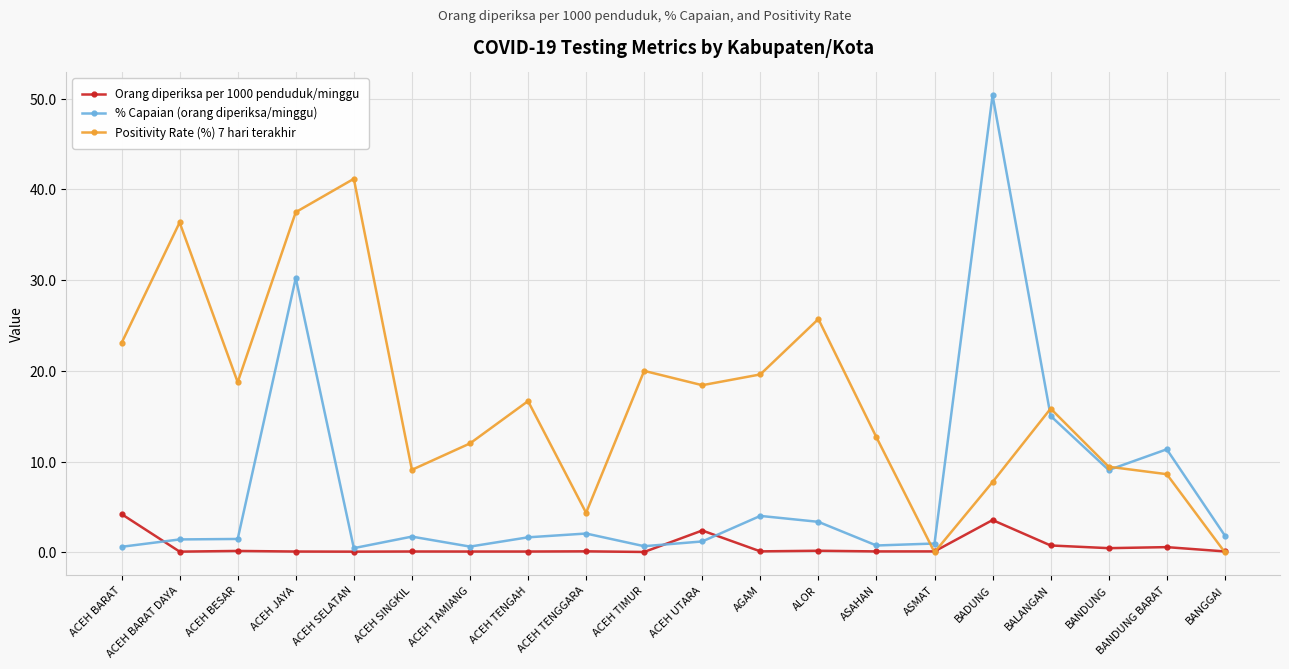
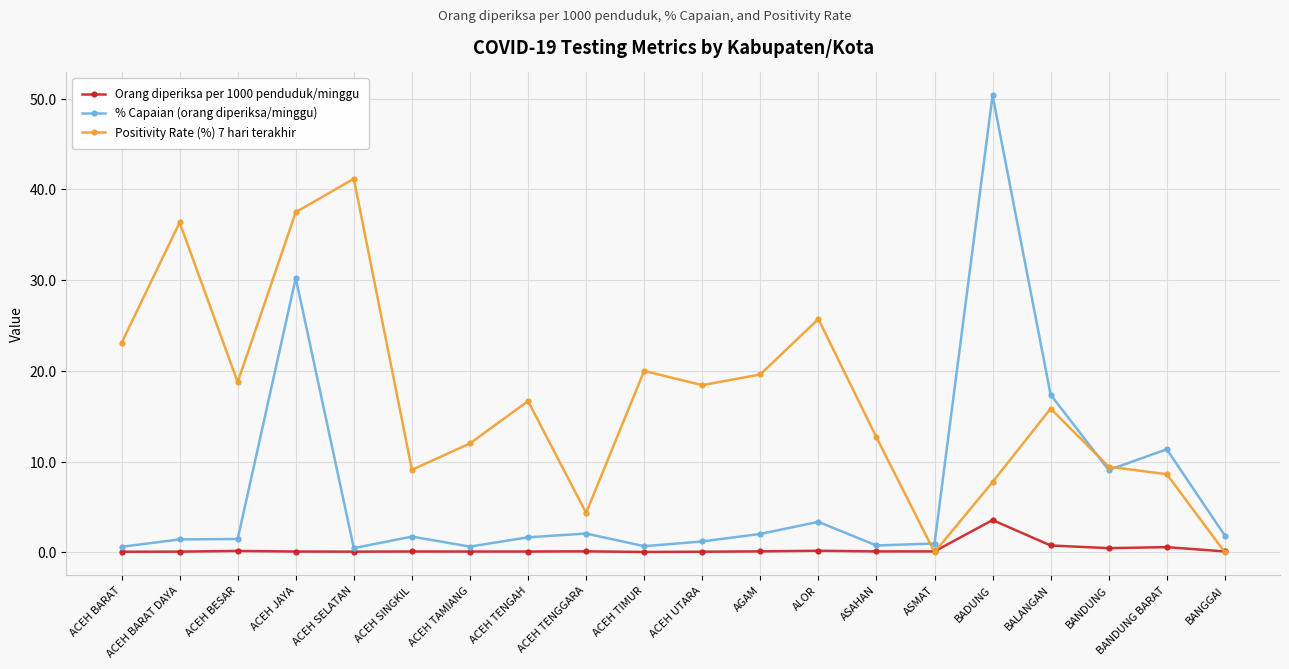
  {
    "Orang diperiksa per 1000 penduduk/minggu": {
-     "ACEH BARAT": 4,
+     "ACEH BARAT": 0,
      "ACEH BARAT DAYA": 0,
      "ACEH BESAR": 0,
      "ACEH JAYA": 0,
      "ACEH SELATAN": 0,
      "ACEH SINGKIL": 0,
      "ACEH TAMIANG": 0,
      "ACEH TENGAH": 0,
      "ACEH TENGGARA": 0,
      "ACEH TIMUR": 0,
-     "ACEH UTARA": 2,
+     "ACEH UTARA": 0,
      "AGAM": 0,
      "ALOR": 0,
      "ASAHAN": 0,
      "BADUNG": 4,
      "BALANGAN": 1,
      "BANDUNG": 0,
      "BANDUNG BARAT": 1
    },
    "% Capaian (orang diperiksa/minggu)": {
      "ACEH BARAT": 1,
      "ACEH BARAT DAYA": 1,
      "ACEH BESAR": 1,
      "ACEH JAYA": 30,
      "ACEH SELATAN": 0,
      "ACEH SINGKIL": 2,
      "ACEH TAMIANG": 1,
      "ACEH TENGAH": 2,
      "ACEH TENGGARA": 2,
      "ACEH TIMUR": 1,
      "ACEH UTARA": 1,
-     "AGAM": 4,
+     "AGAM": 2,
      "ALOR": 3,
      "ASAHAN": 1,
      "ASMAT": 1,
      "BADUNG": 50,
-     "BALANGAN": 15,
+     "BALANGAN": 17,
      "BANDUNG": 9,
      "BANDUNG BARAT": 11,
      "BANGGAI": 2
    },
    "Positivity Rate (%) 7 hari terakhir": {
      "ACEH BARAT": 23,
      "ACEH BARAT DAYA": 36,
      "ACEH BESAR": 19,
      "ACEH JAYA": 38,
      "ACEH SELATAN": 41,
      "ACEH SINGKIL": 9,
      "ACEH TAMIANG": 12,
      "ACEH TENGAH": 17,
      "ACEH TENGGARA": 4,
      "ACEH TIMUR": 20,
      "ACEH UTARA": 18,
      "AGAM": 20,
      "ALOR": 26,
      "ASAHAN": 13,
      "BADUNG": 8,
      "BALANGAN": 16,
      "BANDUNG": 9,
      "BANDUNG BARAT": 9
    }
  }
